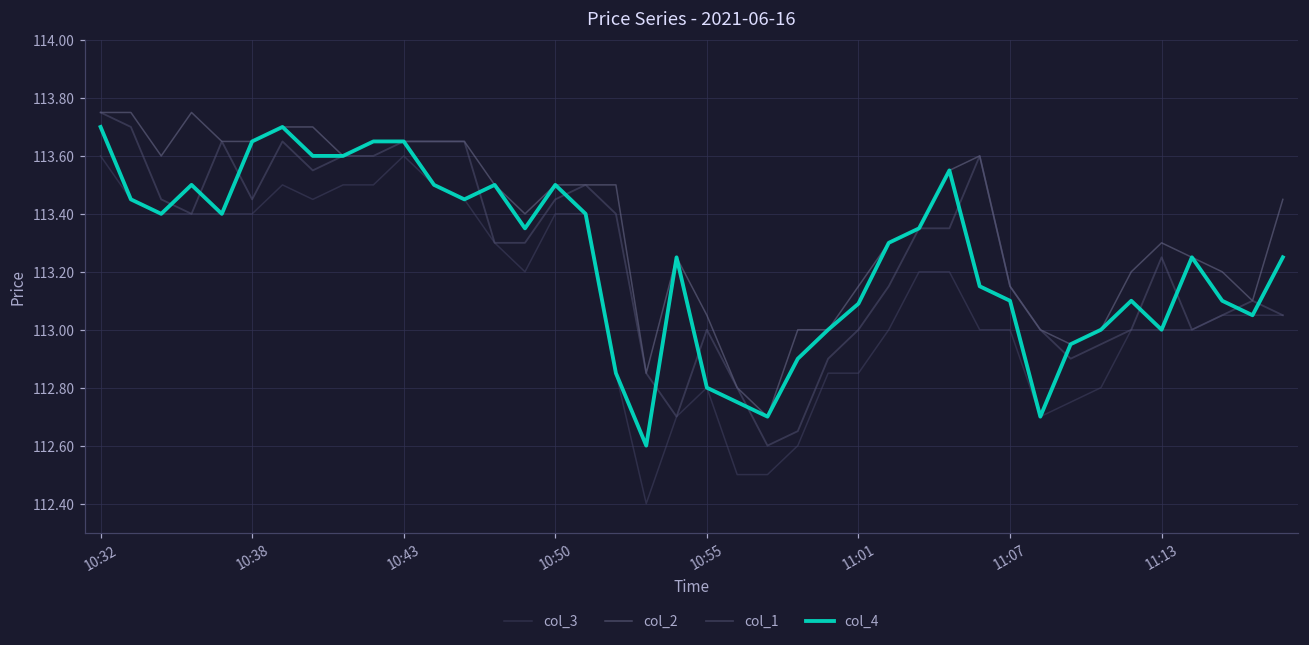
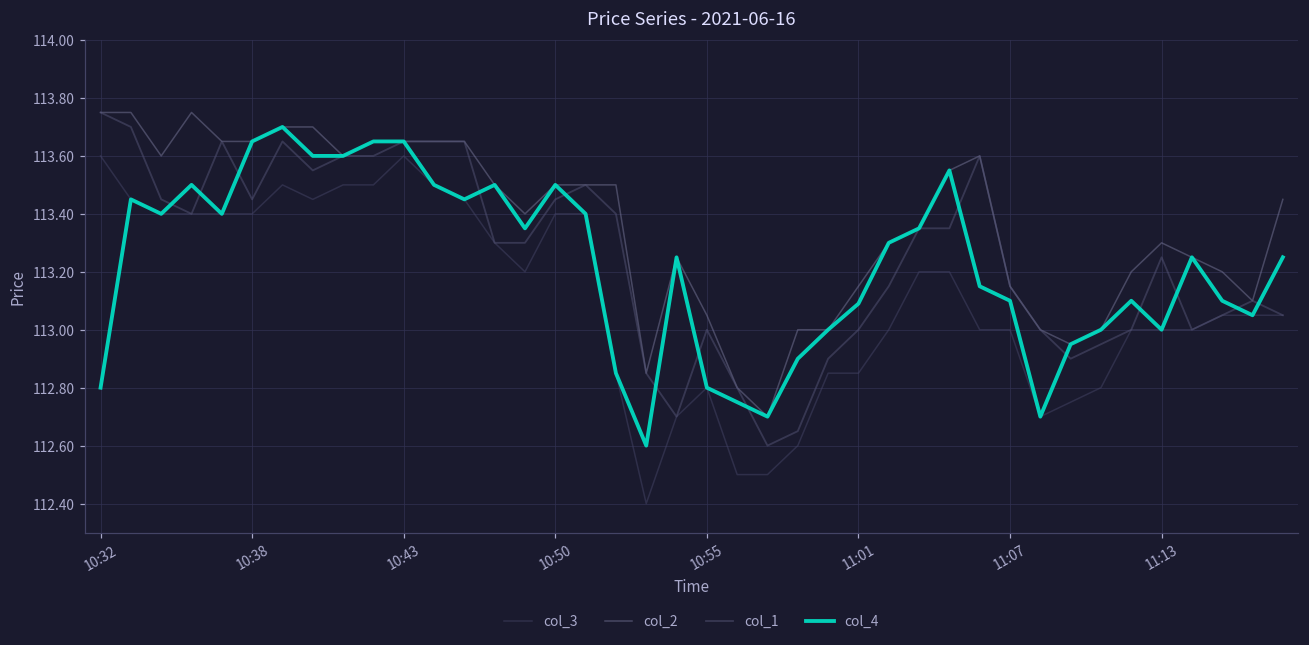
  {
    "col_4": {
-     "10:32": 113.7,
+     "10:32": 112.8,
      "11:01": 113.09,
      "11:07": 113.1
    }
  }
